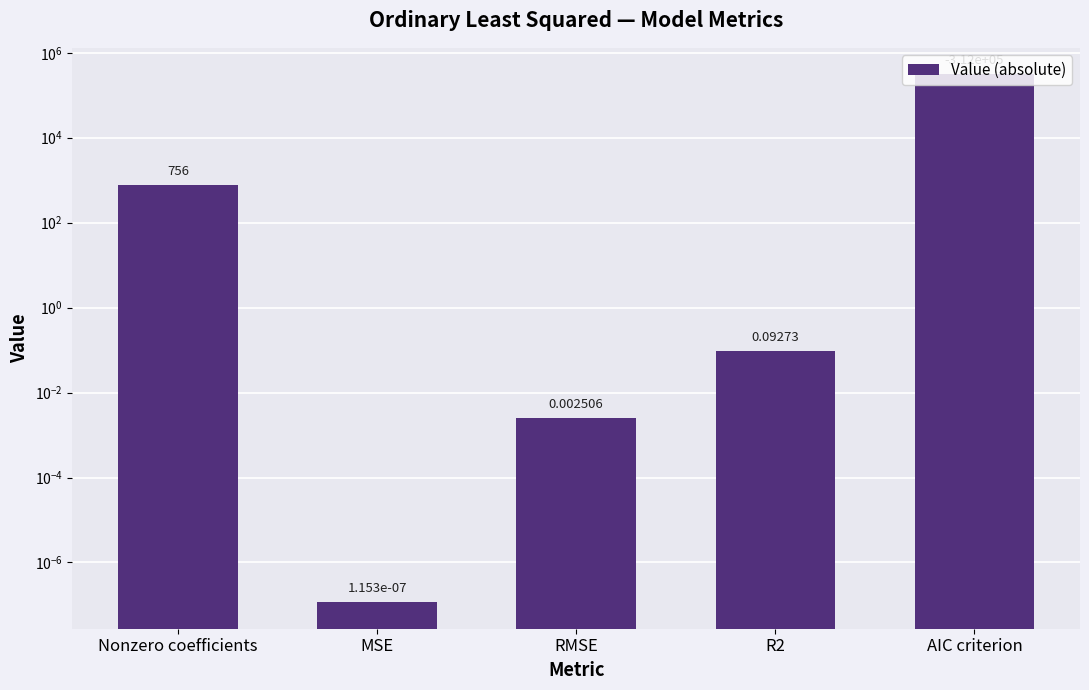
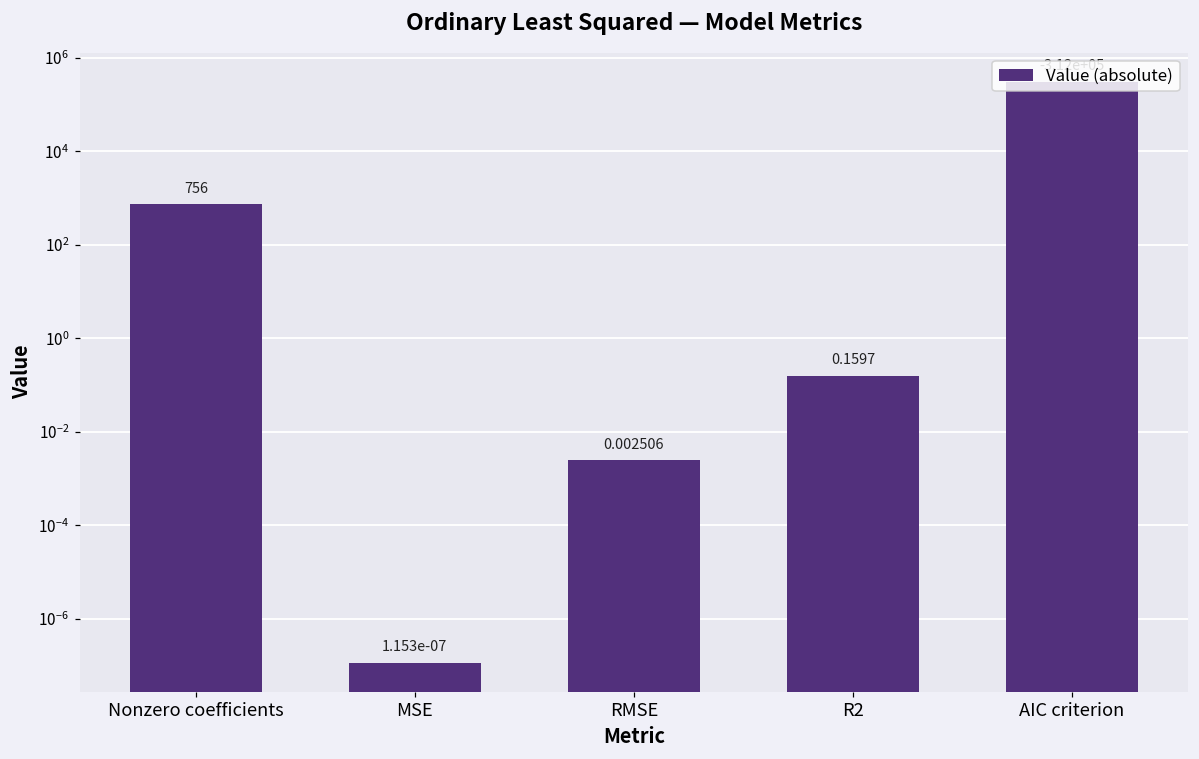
  {
    "Nonzero coefficients": "756",
    "MSE": "1.153e-07",
    "RMSE": "0.002506",
-   "R2": "0.09273"
+   "R2": "0.1597"
  }
